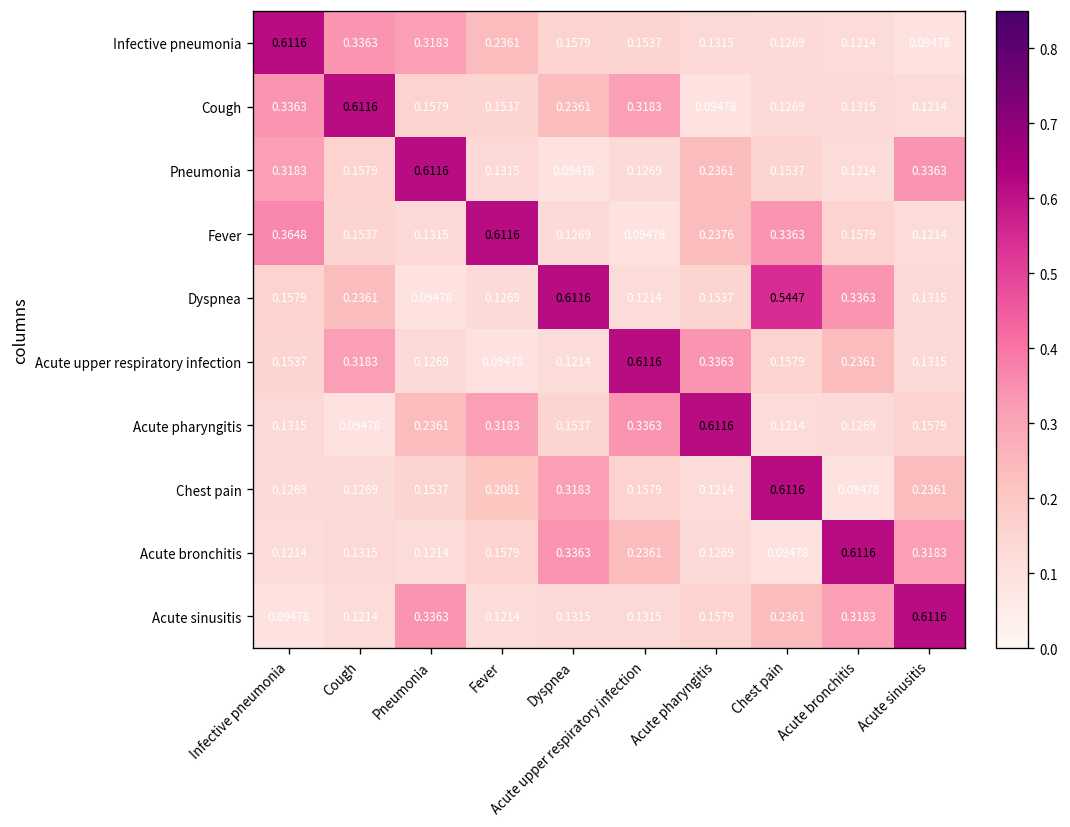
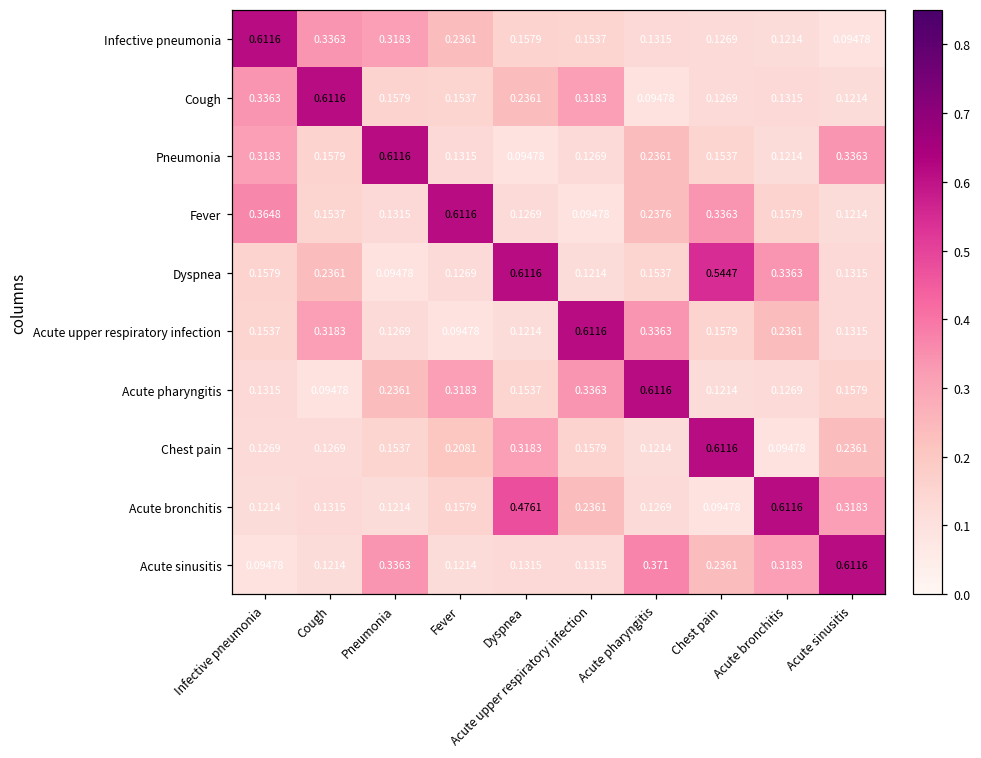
  {
    "Infective pneumonia": {
      "Infective pneumonia": 0.6116,
      "Cough": 0.3363,
      "Pneumonia": 0.3183,
      "Fever": 0.2361,
      "Dyspnea": 0.1579
    },
    "Cough": {
      "Infective pneumonia": 0.3363,
      "Cough": 0.6116,
      "Pneumonia": 0.1579,
      "Dyspnea": 0.2361,
      "Acute upper respiratory infection": 0.3183
    },
    "Pneumonia": {
      "Infective pneumonia": 0.3183,
      "Cough": 0.1579,
      "Pneumonia": 0.6116,
      "Acute pharyngitis": 0.2361,
      "Acute sinusitis": 0.3363
    },
    "Fever": {
      "Infective pneumonia": 0.3648,
      "Fever": 0.6116,
      "Acute pharyngitis": 0.2376,
      "Chest pain": 0.3363,
      "Acute bronchitis": 0.1579
    },
    "Dyspnea": {
      "Infective pneumonia": 0.1579,
      "Cough": 0.2361,
      "Dyspnea": 0.6116,
      "Chest pain": 0.5447,
      "Acute bronchitis": 0.3363
    },
    "Acute upper respiratory infection": {
      "Cough": 0.3183,
      "Acute upper respiratory infection": 0.6116,
      "Acute pharyngitis": 0.3363,
      "Chest pain": 0.1579,
      "Acute bronchitis": 0.2361
    },
    "Acute pharyngitis": {
      "Pneumonia": 0.2361,
      "Fever": 0.3183,
      "Acute upper respiratory infection": 0.3363,
      "Acute pharyngitis": 0.6116,
      "Acute sinusitis": 0.1579
    },
    "Chest pain": {
      "Fever": 0.2081,
      "Dyspnea": 0.3183,
      "Acute upper respiratory infection": 0.1579,
      "Chest pain": 0.6116,
      "Acute sinusitis": 0.2361
    },
    "Acute bronchitis": {
      "Fever": 0.1579,
-     "Dyspnea": 0.3363,
+     "Dyspnea": 0.4761,
      "Acute upper respiratory infection": 0.2361,
      "Acute bronchitis": 0.6116,
      "Acute sinusitis": 0.3183
    },
    "Acute sinusitis": {
      "Pneumonia": 0.3363,
-     "Acute pharyngitis": 0.1579,
+     "Acute pharyngitis": 0.371,
      "Chest pain": 0.2361,
      "Acute bronchitis": 0.3183,
      "Acute sinusitis": 0.6116
    }
  }
